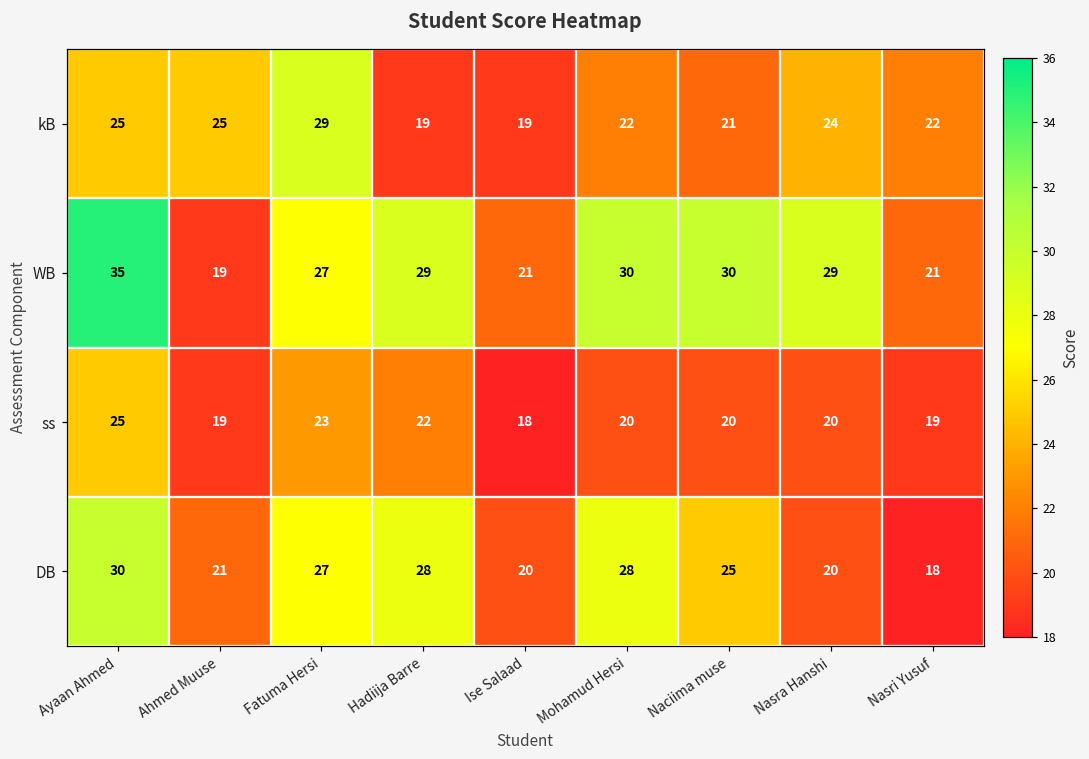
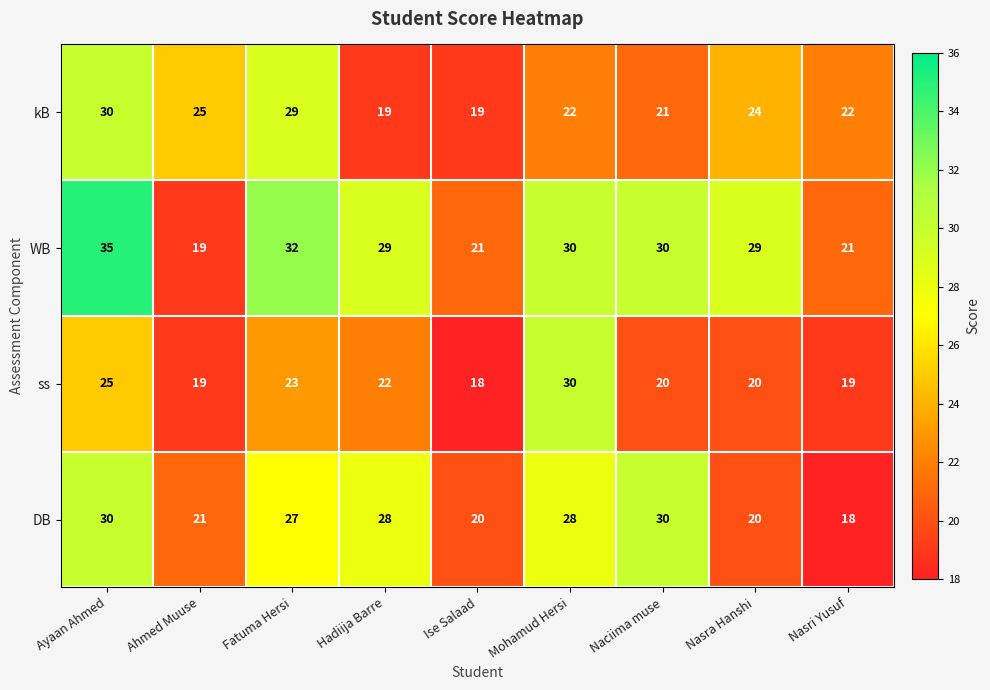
  {
    "kB": {
-     "Ayaan Ahmed": 25,
+     "Ayaan Ahmed": 30,
      "Ahmed Muuse": 25,
      "Fatuma Hersi": 29,
      "Hadiija Barre": 19,
      "Ise Salaad": 19,
      "Mohamud Hersi": 22,
      "Naciima muse": 21,
      "Nasra Hanshi": 24,
      "Nasri Yusuf": 22
    },
    "WB": {
      "Ayaan Ahmed": 35,
      "Ahmed Muuse": 19,
-     "Fatuma Hersi": 27,
+     "Fatuma Hersi": 32,
      "Hadiija Barre": 29,
      "Ise Salaad": 21,
      "Mohamud Hersi": 30,
      "Naciima muse": 30,
      "Nasra Hanshi": 29,
      "Nasri Yusuf": 21
    },
    "ss": {
      "Ayaan Ahmed": 25,
      "Ahmed Muuse": 19,
      "Fatuma Hersi": 23,
      "Hadiija Barre": 22,
      "Ise Salaad": 18,
-     "Mohamud Hersi": 20,
+     "Mohamud Hersi": 30,
      "Naciima muse": 20,
      "Nasra Hanshi": 20,
      "Nasri Yusuf": 19
    },
    "DB": {
      "Ayaan Ahmed": 30,
      "Ahmed Muuse": 21,
      "Fatuma Hersi": 27,
      "Hadiija Barre": 28,
      "Ise Salaad": 20,
      "Mohamud Hersi": 28,
-     "Naciima muse": 25,
+     "Naciima muse": 30,
      "Nasra Hanshi": 20,
      "Nasri Yusuf": 18
    }
  }
